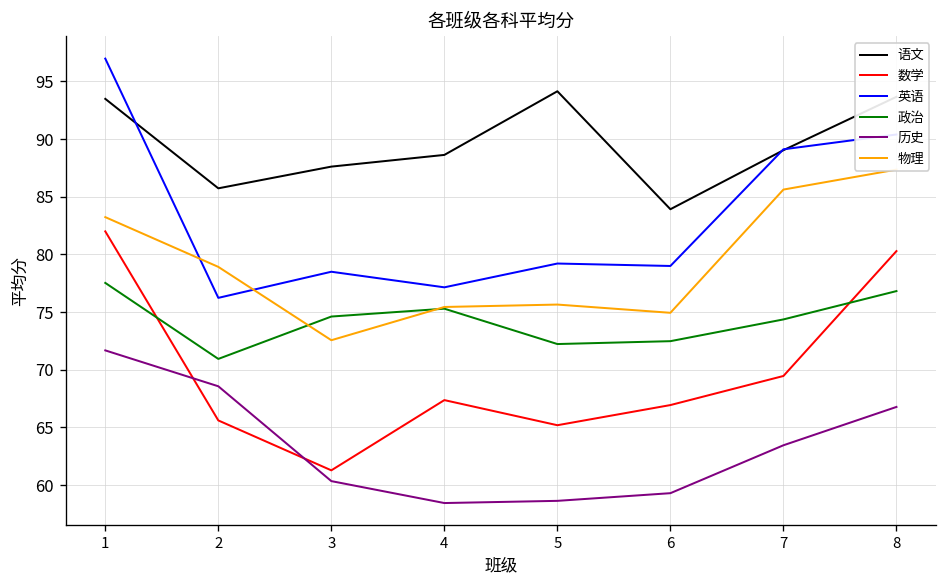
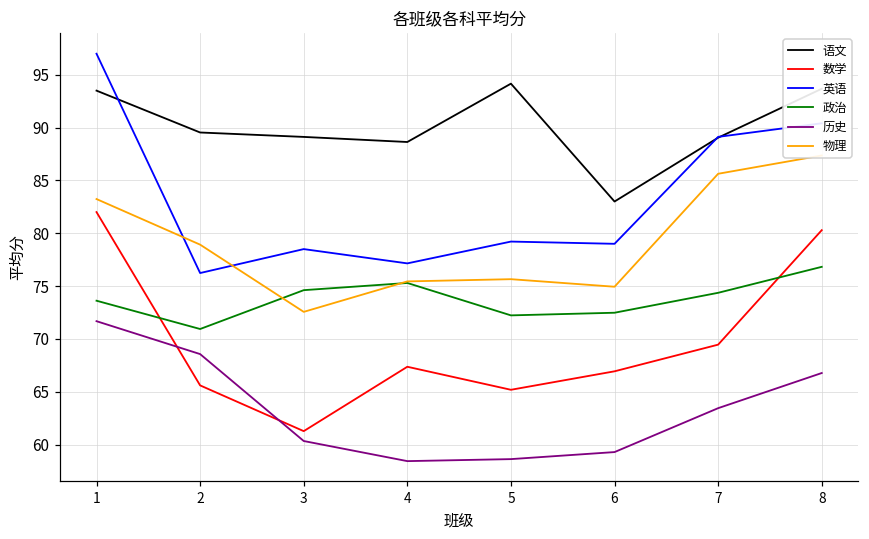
  {
    "语文": {
      "1": 93,
-     "2": 86,
-     "3": 88,
+     "2": 90,
+     "3": 89,
      "4": 89,
      "5": 94,
-     "6": 84
+     "6": 83
    },
    "数学": {
      "1": 82,
      "2": 66,
      "3": 61,
      "4": 67,
      "5": 65,
      "6": 67,
      "7": 69,
      "8": 80
    },
    "英语": {
      "1": 97,
      "2": 76,
      "3": 79,
      "4": 77,
      "5": 79,
      "6": 79
    },
    "政治": {
-     "1": 78,
+     "1": 74,
      "2": 71,
      "3": 75,
      "5": 72,
      "6": 72,
      "7": 74,
      "8": 77
    },
    "历史": {
      "1": 72,
      "2": 69,
      "3": 60,
      "4": 58,
      "5": 59,
      "6": 59,
      "7": 63,
      "8": 67
    },
    "物理": {
      "1": 83,
      "2": 79,
      "3": 73,
      "5": 76,
      "6": 75,
      "7": 86,
      "8": 87
    }
  }
